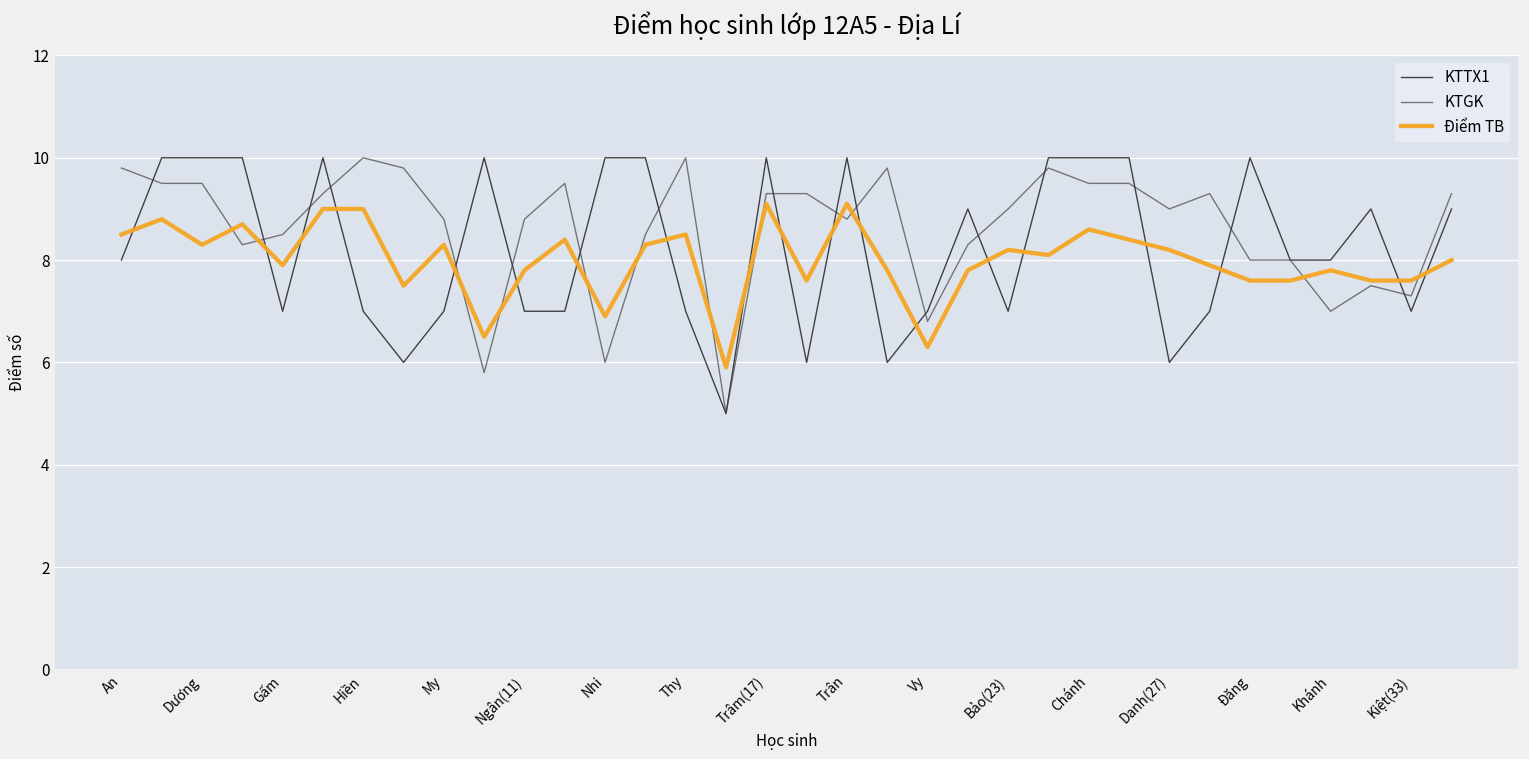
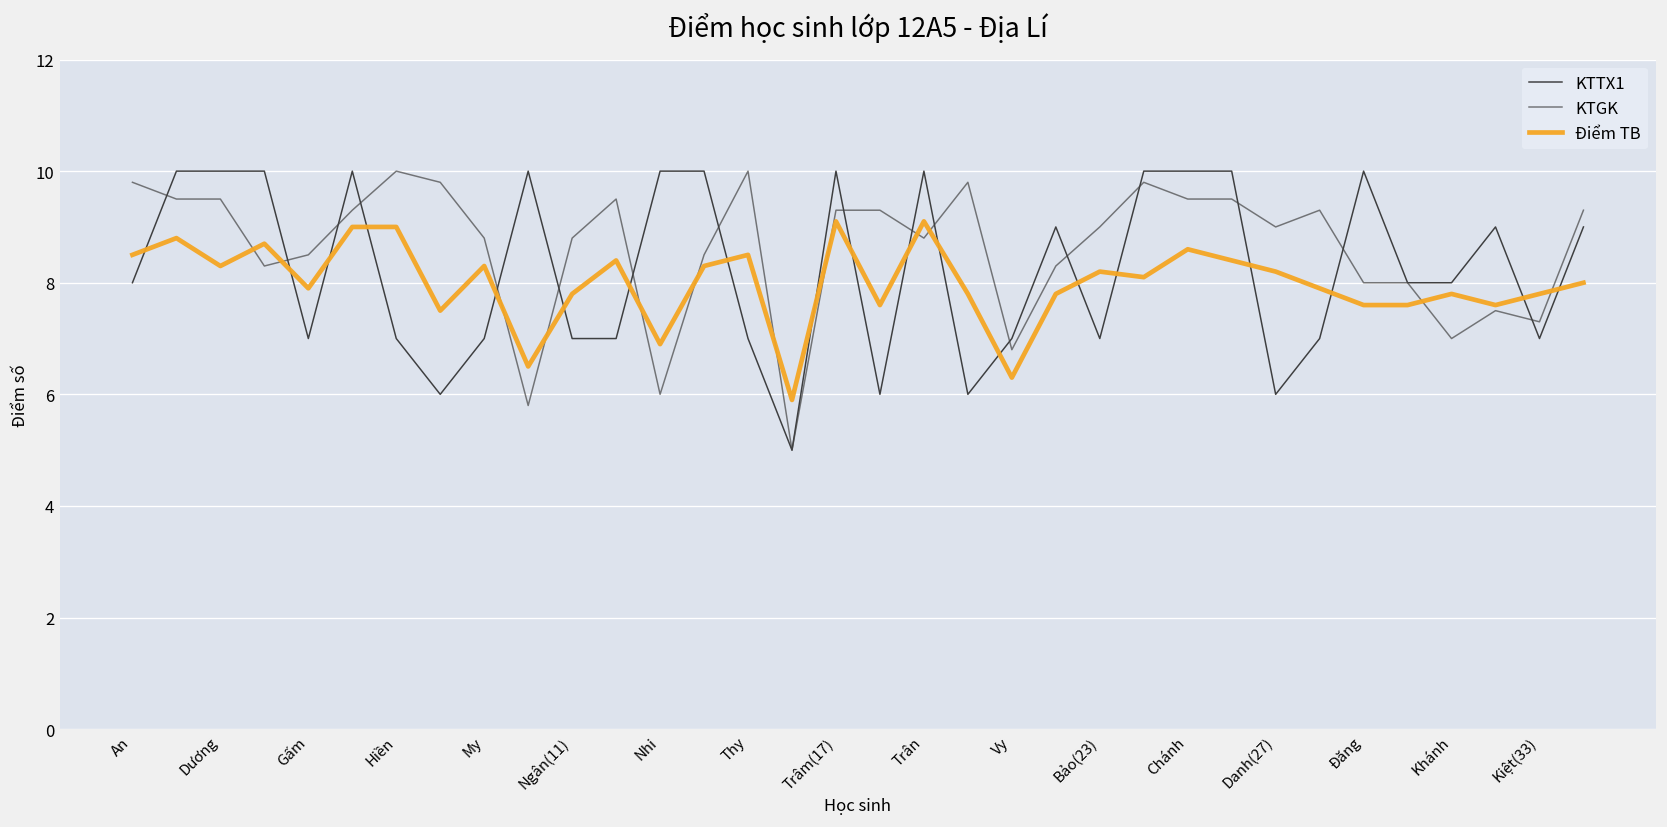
  {
    "Điểm TB": {
      "An": 8.5,
      "Dương": 8.3,
      "Gấm": 7.9,
      "Hiền": 9.0,
      "My": 8.3,
      "Ngân(11)": 7.8,
      "Nhi": 6.9,
      "Thy": 8.5,
      "Trâm(17)": 9.1,
      "Trân": 9.1,
      "Vy": 6.3,
      "Bảo(23)": 8.2,
      "Chánh": 8.6,
      "Danh(27)": 8.2,
      "Đăng": 7.6,
      "Khánh": 7.8,
-     "Kiệt(33)": 7.6
+     "Kiệt(33)": 7.8
    }
  }
